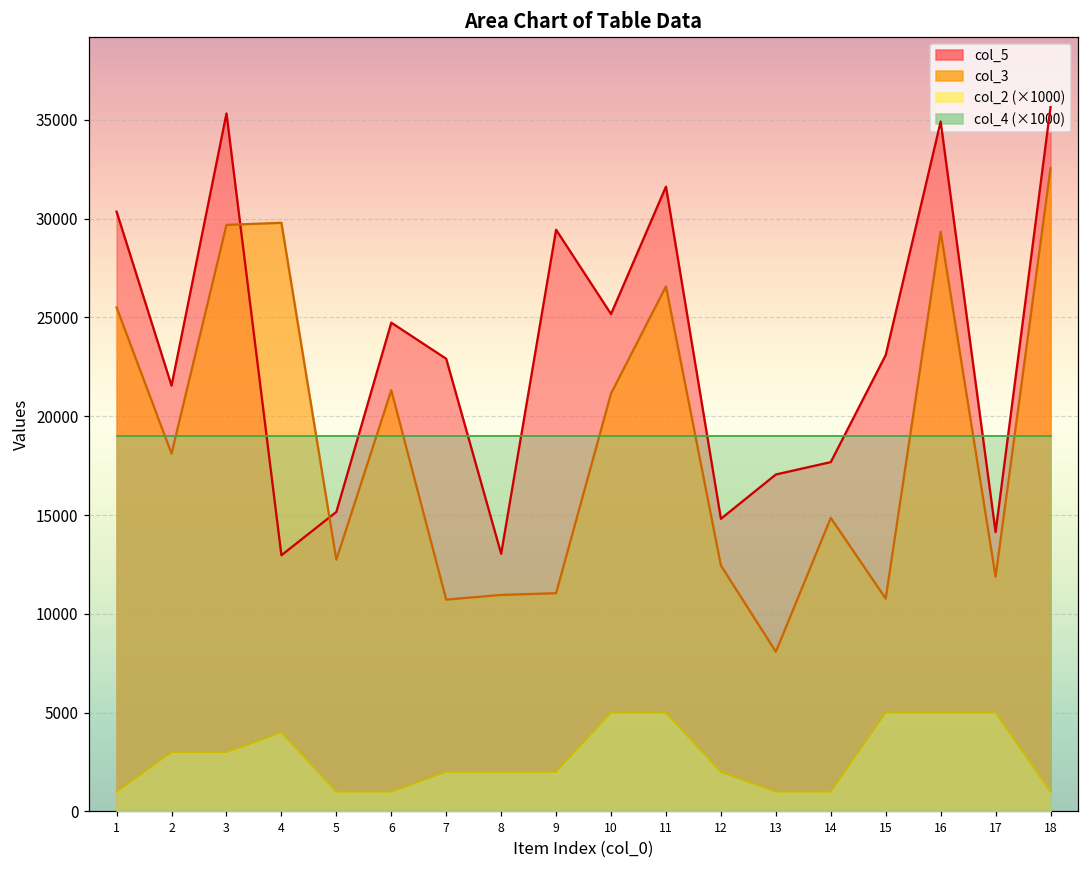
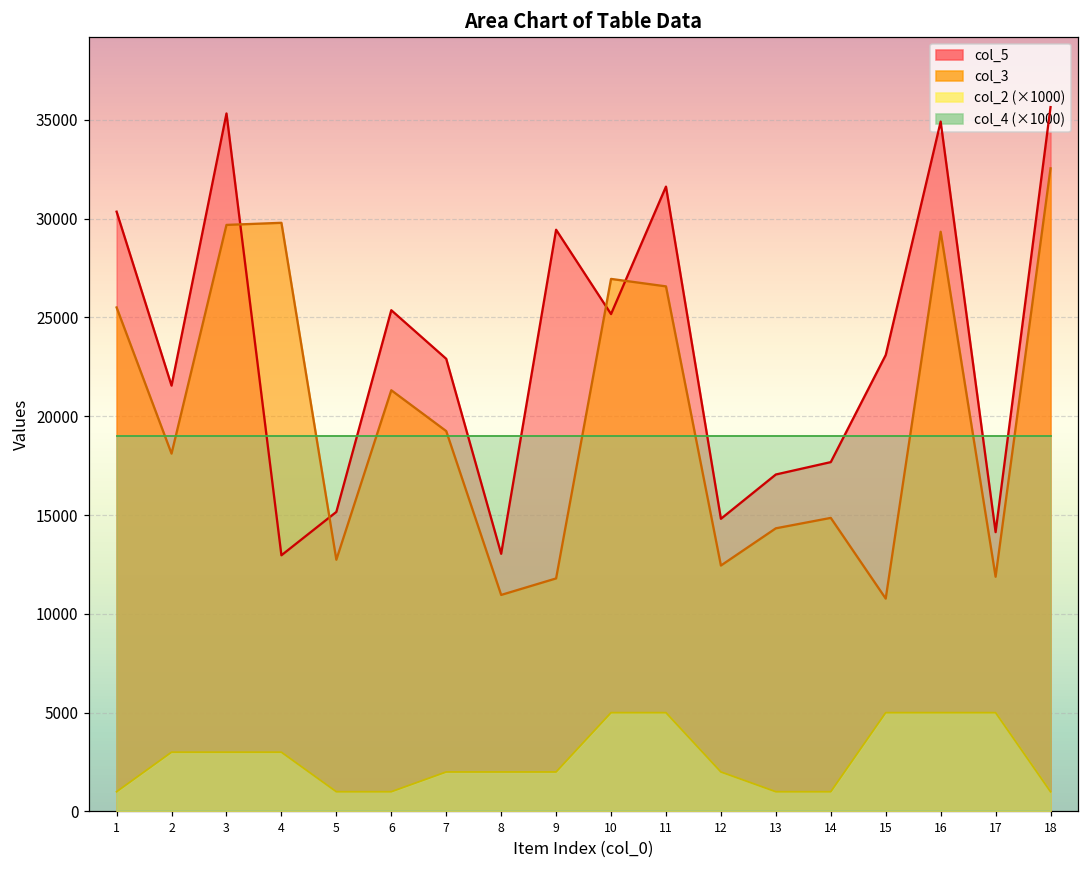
  {
    "col_5": {
      "1": 30400,
      "2": 21500,
      "3": 35300,
      "4": 13000,
      "5": 15200,
-     "6": 24700,
+     "6": 25400,
      "7": 22900,
      "8": 13000,
      "9": 29400,
      "10": 25200,
      "11": 31600,
      "12": 14800,
      "13": 17100,
      "14": 17700,
      "15": 23100,
      "17": 14100
    },
    "col_3": {
      "1": 25500,
      "2": 18100,
      "3": 29700,
      "4": 29800,
      "5": 12700,
      "6": 21300,
-     "7": 10700,
+     "7": 19200,
      "8": 11000,
-     "9": 11000,
-     "10": 21200,
+     "9": 11800,
+     "10": 26900,
      "11": 26600,
      "12": 12400,
-     "13": 8100,
+     "13": 14300,
      "14": 14900,
      "15": 10800,
      "16": 29300,
      "17": 11900,
      "18": 32500
    },
    "col_2 (×1000)": {
      "1": 1000,
      "2": 3000,
      "3": 3000,
-     "4": 4000,
+     "4": 3000,
      "5": 1000,
      "6": 1000,
      "7": 2000,
      "8": 2000,
      "9": 2000,
      "10": 5000,
      "11": 5000,
      "12": 2000,
      "13": 1000,
      "14": 1000,
      "15": 5000,
      "16": 5000,
      "17": 5000,
      "18": 1000
    },
    "col_4 (×1000)": {
      "1": 19000,
      "2": 19000,
      "3": 19000,
      "4": 19000,
      "5": 19000,
      "6": 19000,
      "7": 19000,
      "8": 19000,
      "9": 19000,
      "10": 19000,
      "11": 19000,
      "12": 19000,
      "13": 19000,
      "14": 19000,
      "15": 19000,
      "16": 19000,
      "17": 19000,
      "18": 19000
    }
  }
